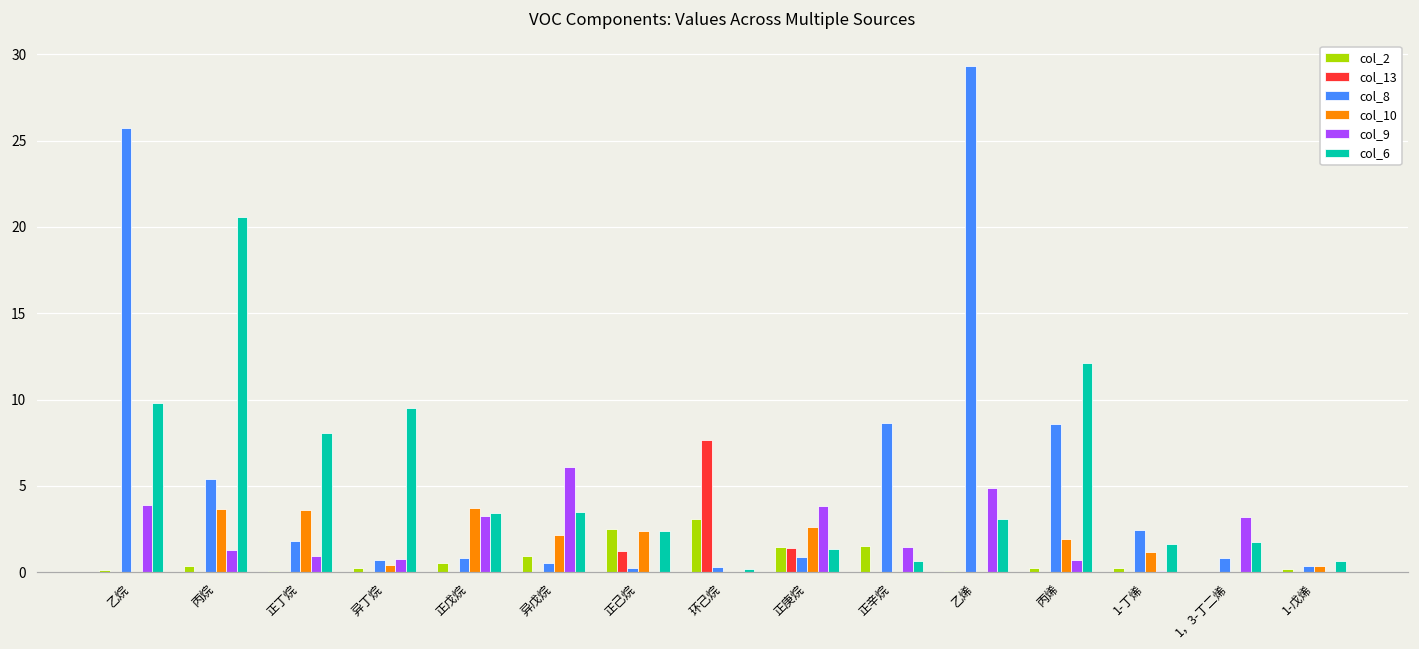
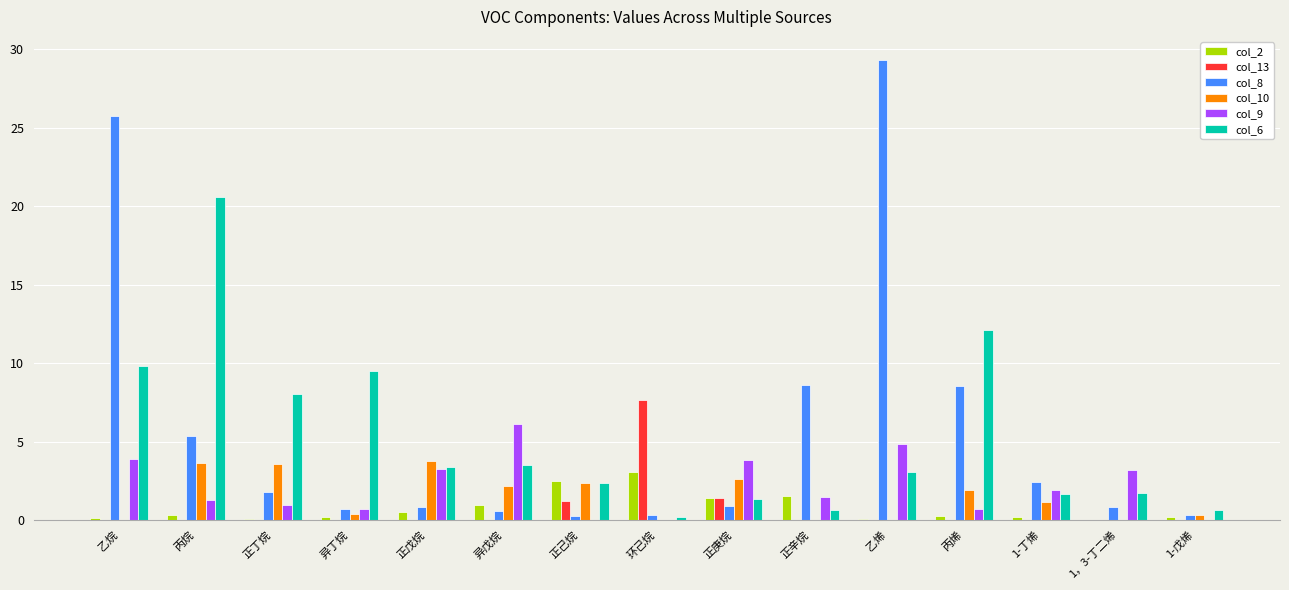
  {
    "col_2": {
      "丙烷": 0.4,
      "异丁烷": 0.2,
      "正戊烷": 0.5,
      "异戊烷": 0.9,
      "正己烷": 2.5,
      "环己烷": 3.1,
      "正庚烷": 1.4,
      "正辛烷": 1.5,
      "丙烯": 0.3,
      "1-丁烯": 0.2,
      "1，3-丁二烯": 0.0,
      "1-戊烯": 0.2
    },
    "col_13": {
      "乙烷": 0.0,
      "丙烷": 0.0,
      "正丁烷": 0.0,
      "异丁烷": 0.0,
      "正戊烷": 0.0,
      "异戊烷": 0.0,
      "正己烷": 1.2,
      "环己烷": 7.6,
      "正庚烷": 1.4,
      "正辛烷": 0.0,
      "乙烯": 0.0,
      "丙烯": 0.0,
      "1-丁烯": 0.0,
      "1，3-丁二烯": 0.0,
      "1-戊烯": 0.0
    },
    "col_8": {
      "乙烷": 25.7,
      "丙烷": 5.4,
      "正丁烷": 1.8,
      "异丁烷": 0.7,
      "正戊烷": 0.8,
      "异戊烷": 0.6,
      "正己烷": 0.3,
      "环己烷": 0.3,
      "正庚烷": 0.9,
      "正辛烷": 8.6,
      "乙烯": 29.3,
      "丙烯": 8.6,
      "1-丁烯": 2.5,
      "1，3-丁二烯": 0.9,
      "1-戊烯": 0.4
    },
    "col_10": {
      "乙烷": 0.0,
      "丙烷": 3.7,
      "正丁烷": 3.6,
      "异丁烷": 0.4,
      "正戊烷": 3.7,
      "异戊烷": 2.2,
      "正己烷": 2.4,
      "环己烷": 0.0,
      "正庚烷": 2.6,
      "正辛烷": 0.0,
      "乙烯": 0.0,
      "丙烯": 1.9,
      "1-丁烯": 1.2,
      "1，3-丁二烯": 0.0,
      "1-戊烯": 0.3
    },
    "col_9": {
      "乙烷": 3.9,
      "丙烷": 1.3,
      "正丁烷": 1.0,
      "异丁烷": 0.7,
      "正戊烷": 3.3,
      "异戊烷": 6.1,
      "正己烷": 0.0,
      "环己烷": 0.0,
      "正庚烷": 3.9,
      "正辛烷": 1.5,
      "乙烯": 4.9,
      "丙烯": 0.7,
-     "1-丁烯": 0.1,
+     "1-丁烯": 1.9,
      "1，3-丁二烯": 3.2,
      "1-戊烯": 0.0
    },
    "col_6": {
      "乙烷": 9.8,
      "丙烷": 20.6,
      "正丁烷": 8.1,
      "异丁烷": 9.5,
      "正戊烷": 3.4,
      "异戊烷": 3.5,
      "正己烷": 2.4,
      "环己烷": 0.2,
      "正庚烷": 1.3,
      "正辛烷": 0.6,
      "乙烯": 3.1,
      "丙烯": 12.1,
      "1-丁烯": 1.7,
      "1，3-丁二烯": 1.8,
      "1-戊烯": 0.6
    }
  }
